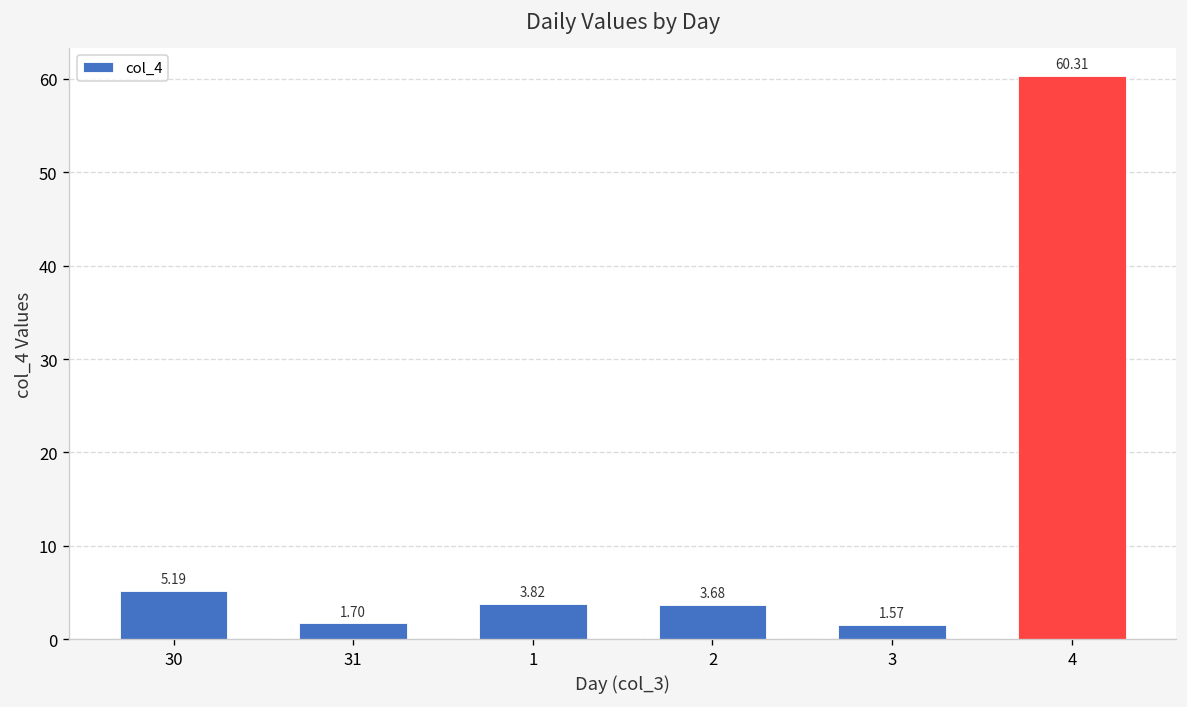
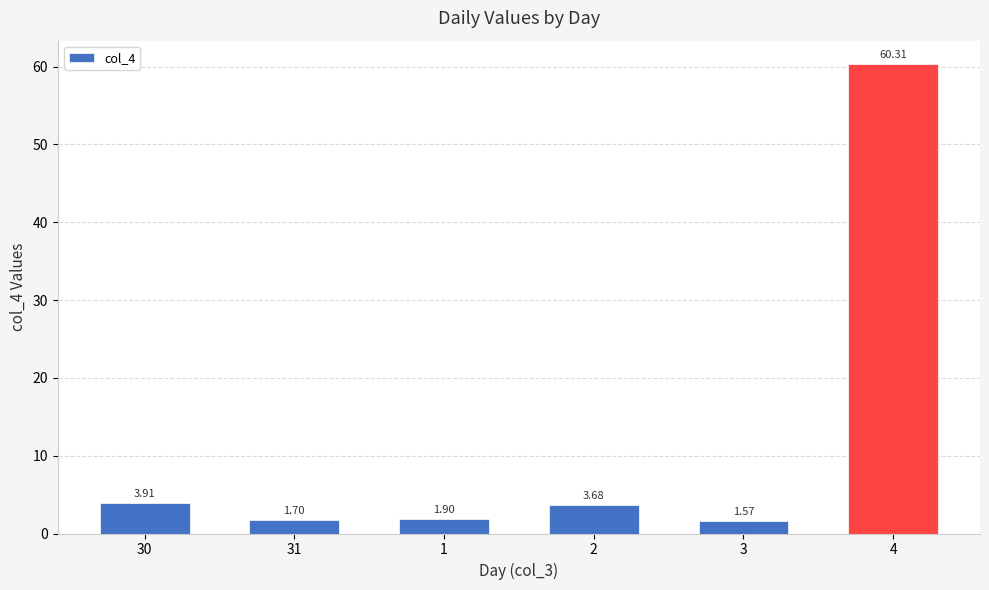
  {
-   "30": 5.19,
+   "30": 3.91,
    "31": 1.70,
-   "1": 3.82,
+   "1": 1.90,
    "2": 3.68,
    "3": 1.57,
    "4": 60.31
  }
